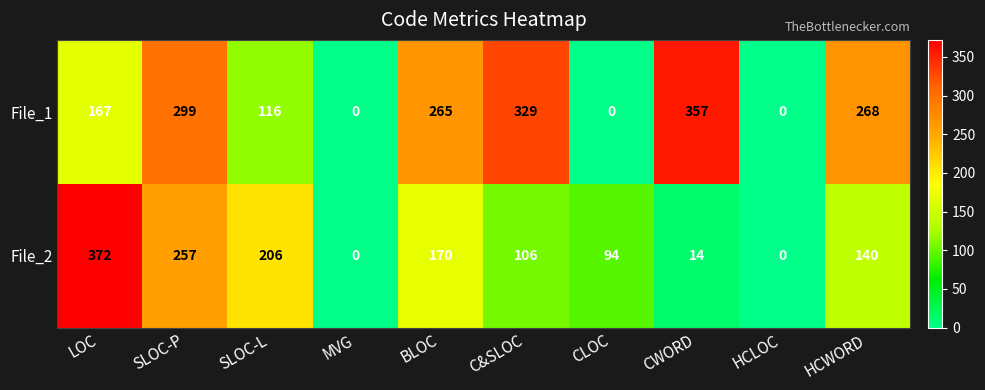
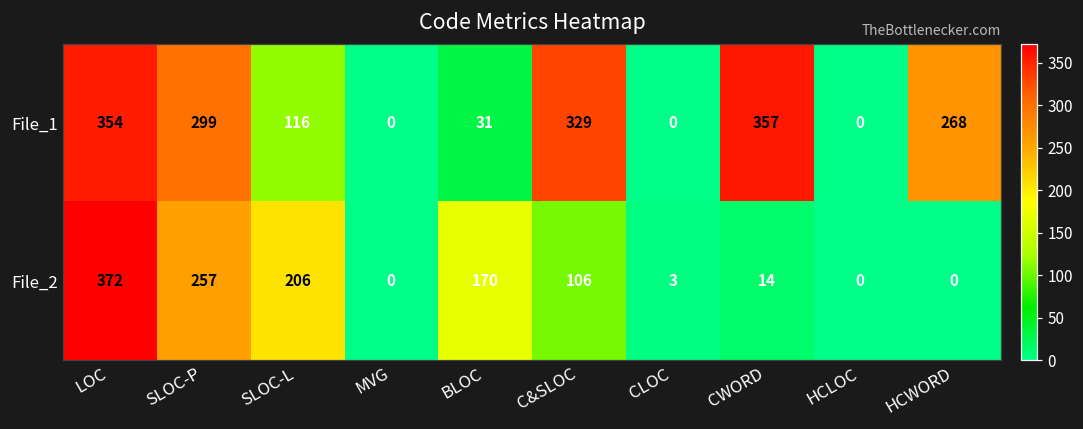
  {
    "File_1": {
-     "LOC": 167,
+     "LOC": 354,
      "SLOC-P": 299,
      "SLOC-L": 116,
      "MVG": 0,
-     "BLOC": 265,
+     "BLOC": 31,
      "C&SLOC": 329,
      "CLOC": 0,
      "CWORD": 357,
      "HCLOC": 0,
      "HCWORD": 268
    },
    "File_2": {
      "LOC": 372,
      "SLOC-P": 257,
      "SLOC-L": 206,
      "MVG": 0,
      "BLOC": 170,
      "C&SLOC": 106,
-     "CLOC": 94,
+     "CLOC": 3,
      "CWORD": 14,
      "HCLOC": 0,
-     "HCWORD": 140
+     "HCWORD": 0
    }
  }
